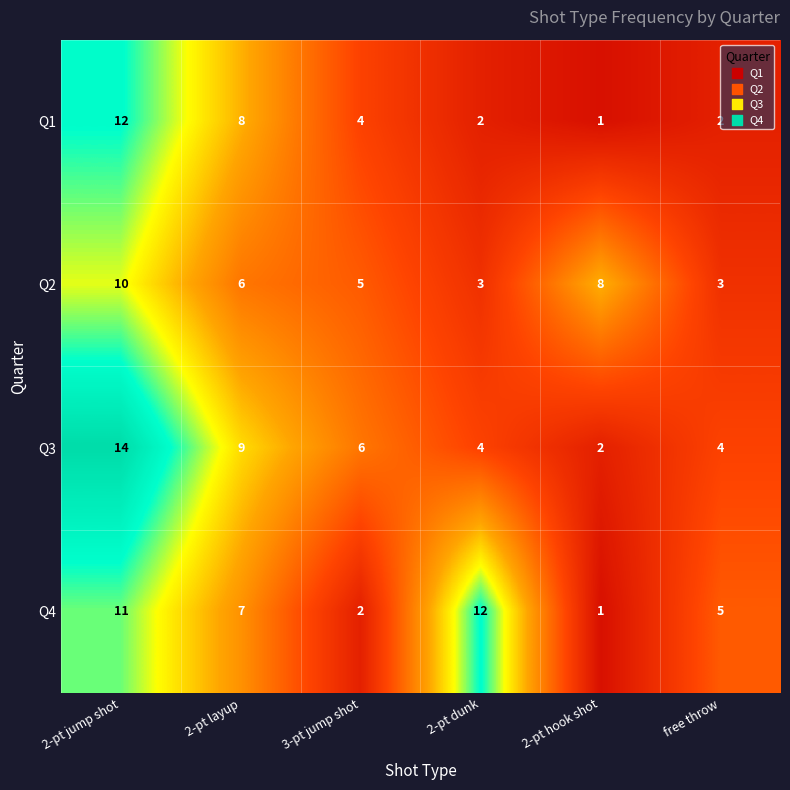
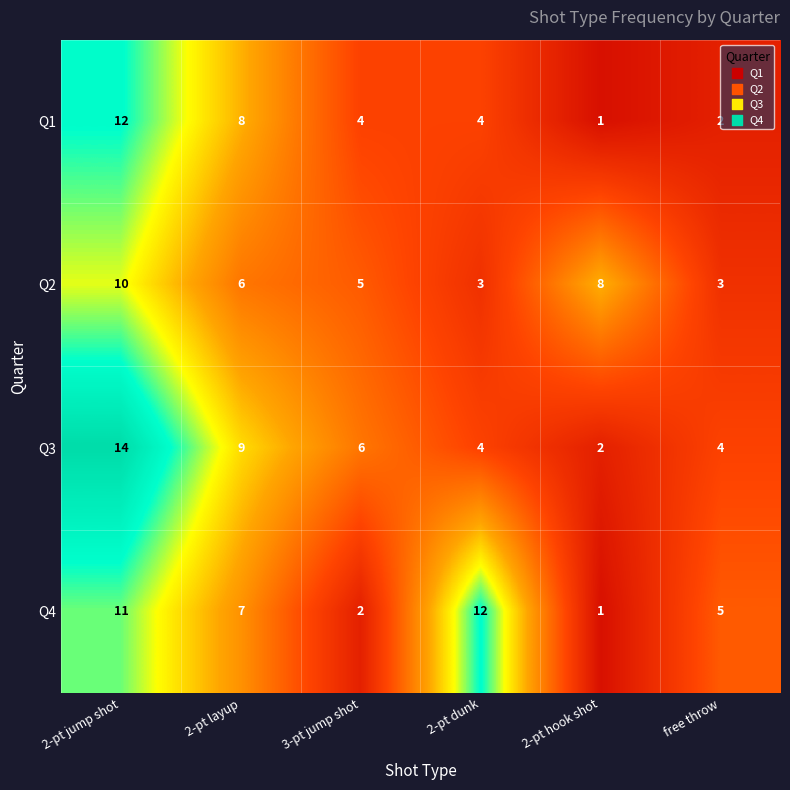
  {
    "Q1": {
      "2-pt jump shot": 12,
      "2-pt layup": 8,
      "3-pt jump shot": 4,
-     "2-pt dunk": 2,
+     "2-pt dunk": 4,
      "2-pt hook shot": 1
    },
    "Q2": {
      "2-pt jump shot": 10,
      "2-pt layup": 6,
      "3-pt jump shot": 5,
      "2-pt dunk": 3,
      "2-pt hook shot": 8,
      "free throw": 3
    },
    "Q3": {
      "2-pt jump shot": 14,
      "2-pt layup": 9,
      "3-pt jump shot": 6,
      "2-pt dunk": 4,
      "2-pt hook shot": 2,
      "free throw": 4
    },
    "Q4": {
      "2-pt jump shot": 11,
      "2-pt layup": 7,
      "3-pt jump shot": 2,
      "2-pt dunk": 12,
      "2-pt hook shot": 1,
      "free throw": 5
    }
  }
